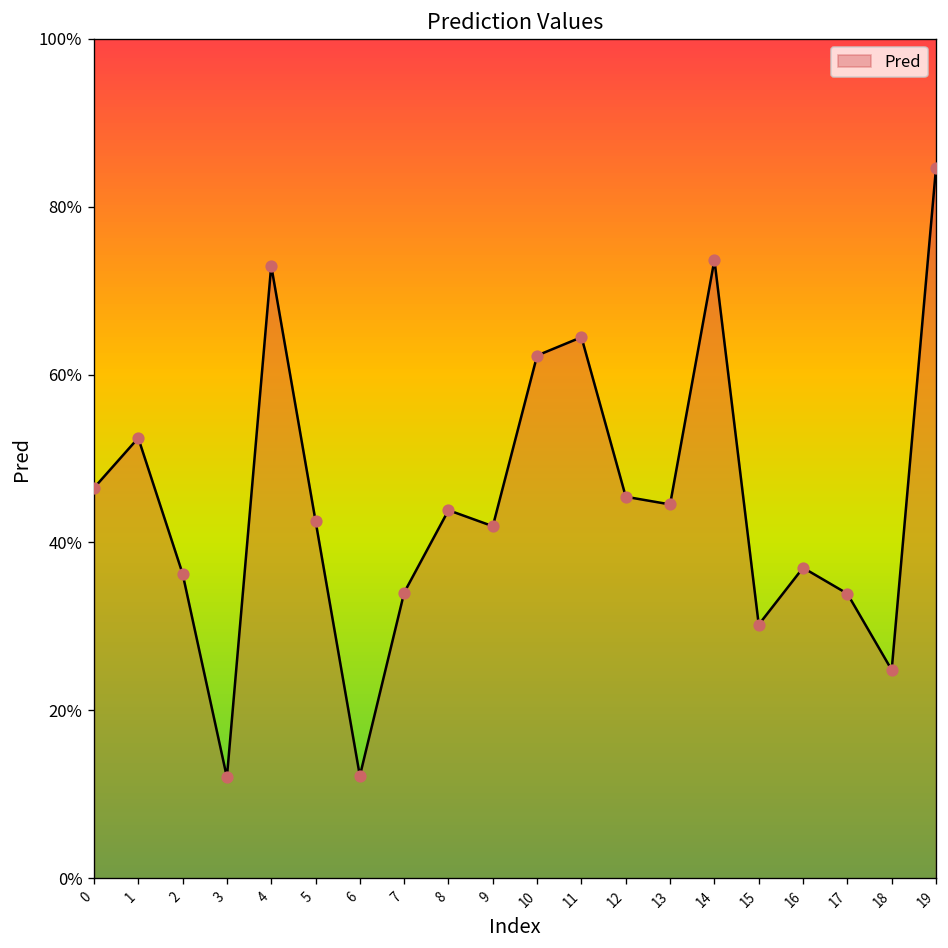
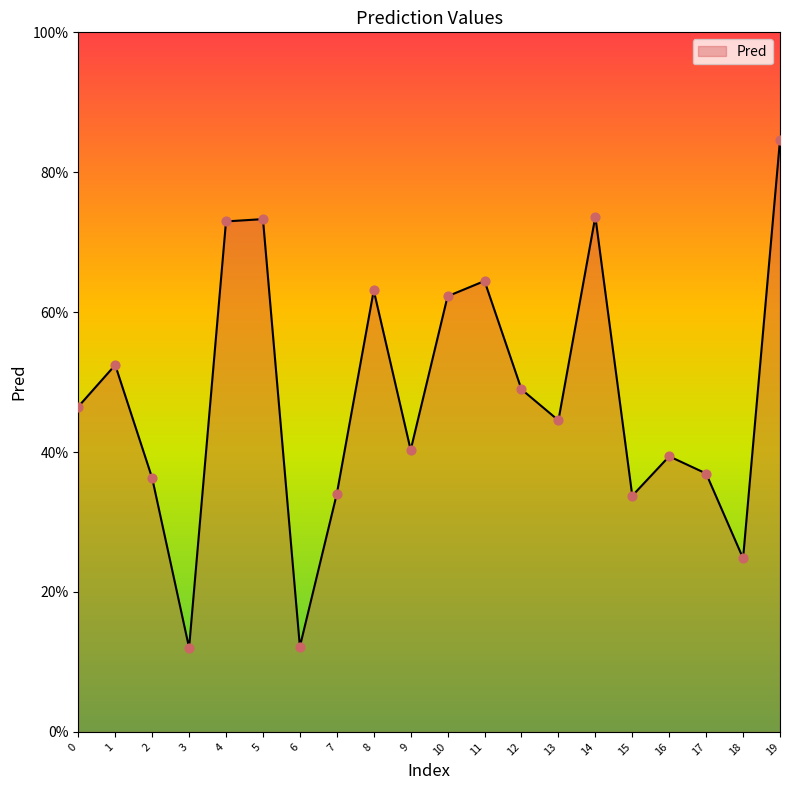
  {
    "0": "46%",
    "1": "52%",
    "2": "36%",
    "3": "12%",
    "4": "73%",
-   "5": "43%",
+   "5": "73%",
    "6": "12%",
    "7": "34%",
-   "8": "44%",
-   "9": "42%",
+   "8": "63%",
+   "9": "40%",
    "10": "62%",
    "11": "64%",
-   "12": "45%",
+   "12": "49%",
    "13": "45%",
    "14": "74%",
-   "15": "30%",
-   "16": "37%",
-   "17": "34%",
+   "15": "34%",
+   "16": "39%",
+   "17": "37%",
    "18": "25%",
    "19": "85%"
  }
